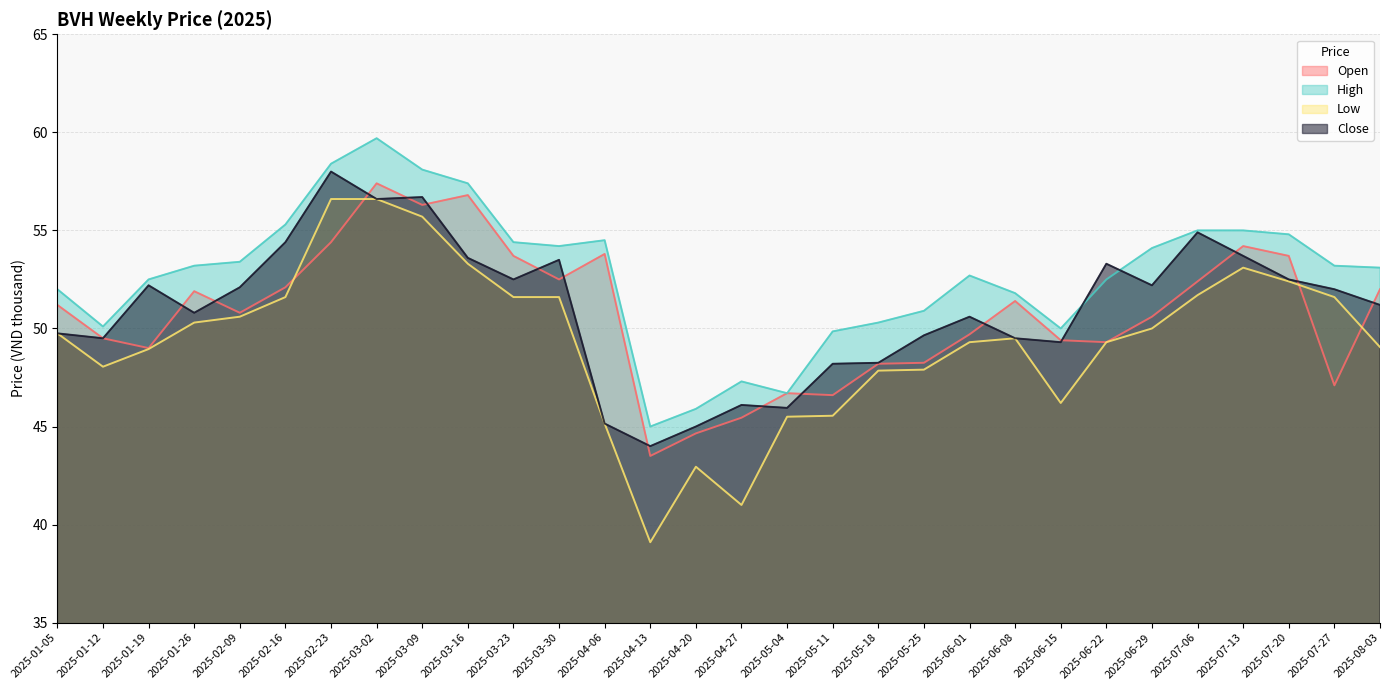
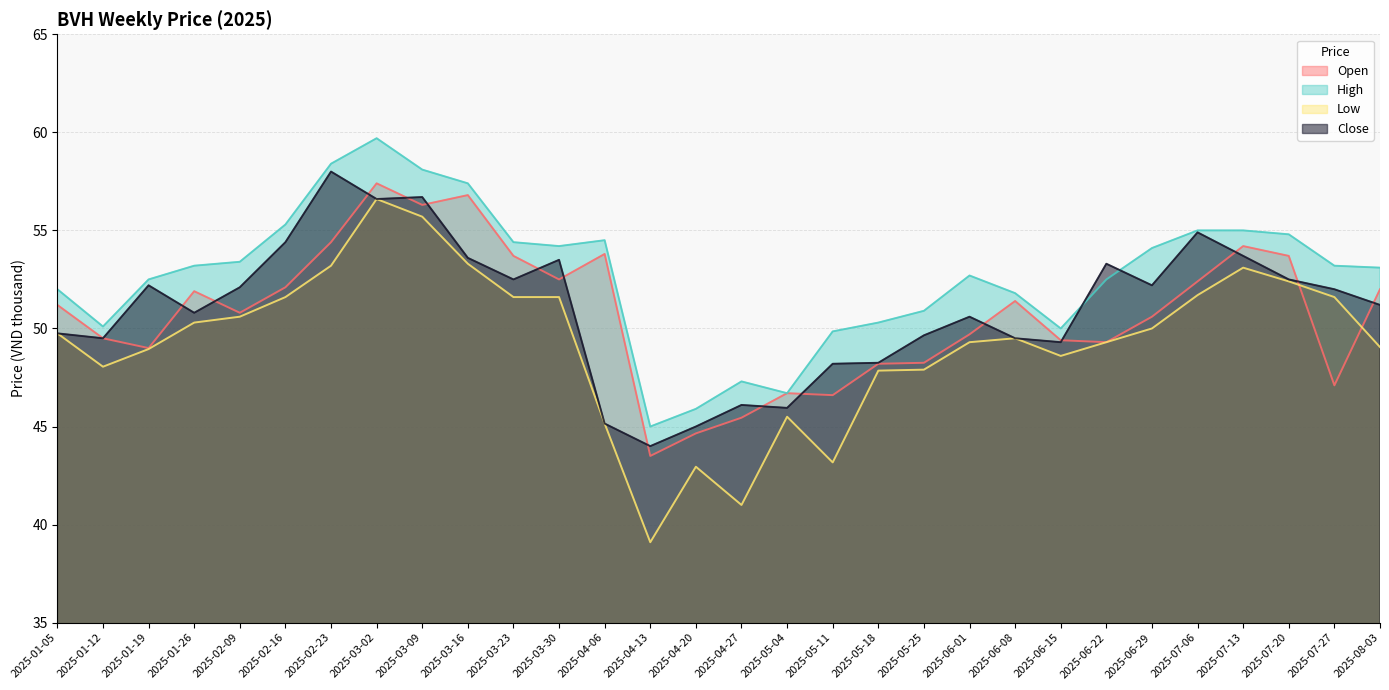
  {
    "Open": {
      "2025-01-05": 51.2,
      "2025-01-26": 51.9,
      "2025-02-09": 50.8,
      "2025-02-16": 52.1,
      "2025-02-23": 54.4,
      "2025-03-02": 57.4,
      "2025-03-09": 56.3,
      "2025-03-16": 56.8,
      "2025-03-23": 53.7,
      "2025-03-30": 52.5,
      "2025-04-06": 53.8,
      "2025-04-13": 43.5,
      "2025-04-20": 44.7,
      "2025-04-27": 45.5,
      "2025-05-11": 46.6,
      "2025-05-25": 48.3,
      "2025-06-01": 49.7,
      "2025-06-08": 51.4,
      "2025-06-29": 50.6,
      "2025-07-06": 52.4,
      "2025-07-13": 54.2,
      "2025-07-20": 53.7,
      "2025-07-27": 47.1,
      "2025-08-03": 52.0
    },
    "High": {
      "2025-01-05": 52.0,
      "2025-01-12": 50.1,
      "2025-01-19": 52.5,
      "2025-01-26": 53.2,
      "2025-02-09": 53.4,
      "2025-02-16": 55.3,
      "2025-02-23": 58.4,
      "2025-03-02": 59.7,
      "2025-03-09": 58.1,
      "2025-03-16": 57.4,
      "2025-03-23": 54.4,
      "2025-03-30": 54.2,
      "2025-04-06": 54.5,
      "2025-04-13": 45.0,
      "2025-04-20": 45.9,
      "2025-04-27": 47.3,
      "2025-05-11": 49.9,
      "2025-05-18": 50.3,
      "2025-05-25": 50.9,
      "2025-06-01": 52.7,
      "2025-06-08": 51.8,
      "2025-06-15": 50.0,
      "2025-06-22": 52.5,
      "2025-06-29": 54.1,
      "2025-07-13": 55.0,
      "2025-07-20": 54.8,
      "2025-07-27": 53.2,
      "2025-08-03": 53.1
    },
    "Low": {
      "2025-01-12": 48.1,
      "2025-01-26": 50.3,
      "2025-02-09": 50.6,
      "2025-02-16": 51.6,
-     "2025-02-23": 56.6,
+     "2025-02-23": 53.2,
      "2025-03-09": 55.7,
      "2025-03-16": 53.3,
      "2025-03-23": 51.6,
      "2025-03-30": 51.6,
      "2025-04-13": 39.1,
      "2025-04-20": 43.0,
      "2025-04-27": 41.0,
      "2025-05-04": 45.5,
-     "2025-05-11": 45.6,
+     "2025-05-11": 43.2,
      "2025-05-18": 47.9,
      "2025-05-25": 47.9,
      "2025-06-01": 49.3,
-     "2025-06-15": 46.2,
+     "2025-06-15": 48.6,
      "2025-06-29": 50.0,
      "2025-07-06": 51.7,
      "2025-07-13": 53.1,
      "2025-07-27": 51.6,
      "2025-08-03": 49.1
    },
    "Close": {
      "2025-01-19": 52.2,
      "2025-01-26": 50.8,
      "2025-02-09": 52.1,
      "2025-02-16": 54.4,
      "2025-02-23": 58.0,
      "2025-03-09": 56.7,
      "2025-03-16": 53.6,
      "2025-03-23": 52.5,
      "2025-03-30": 53.5,
      "2025-04-13": 44.0,
      "2025-04-20": 45.0,
      "2025-04-27": 46.1,
      "2025-05-04": 46.0,
      "2025-05-11": 48.2,
      "2025-05-25": 49.7,
      "2025-06-01": 50.6,
      "2025-06-22": 53.3,
      "2025-06-29": 52.2,
      "2025-07-13": 53.7,
      "2025-07-27": 52.0,
      "2025-08-03": 51.2
    }
  }
